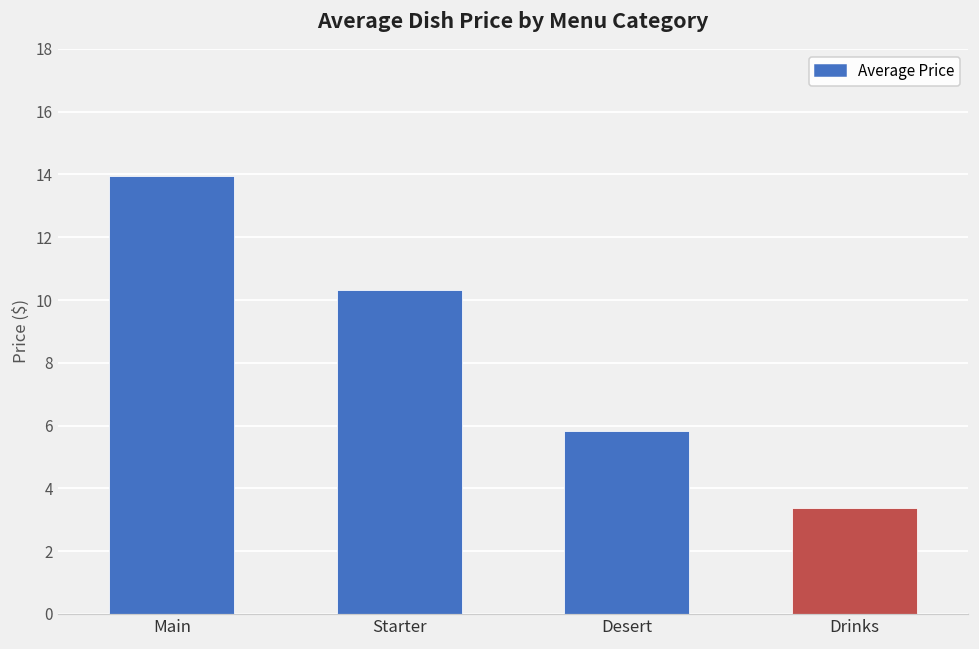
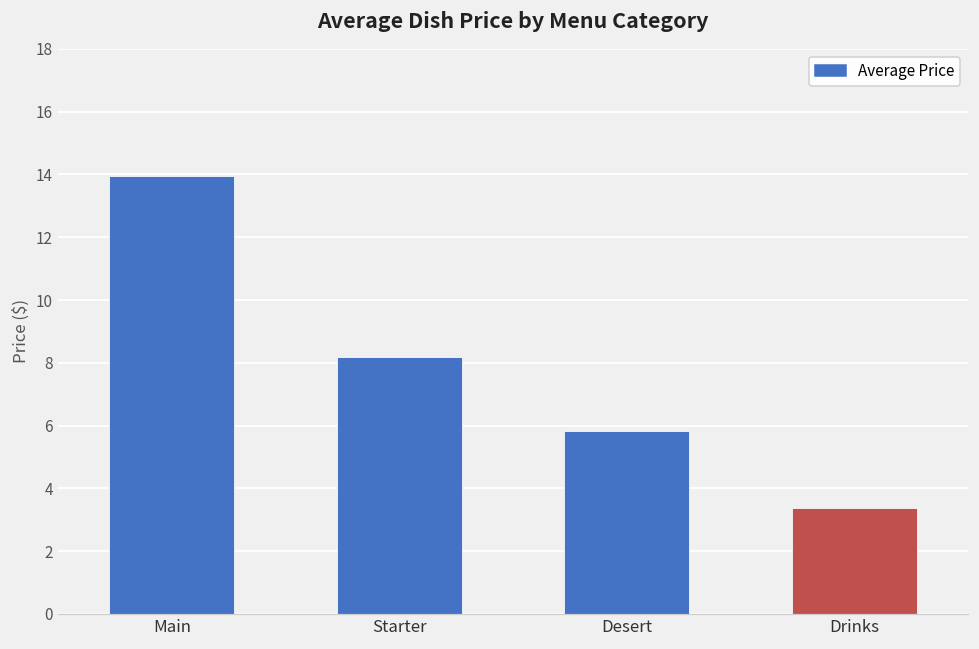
  {
    "Main": 13.9,
-   "Starter": 10.3,
+   "Starter": 8.2,
    "Desert": 5.8,
    "Drinks": 3.4
  }
